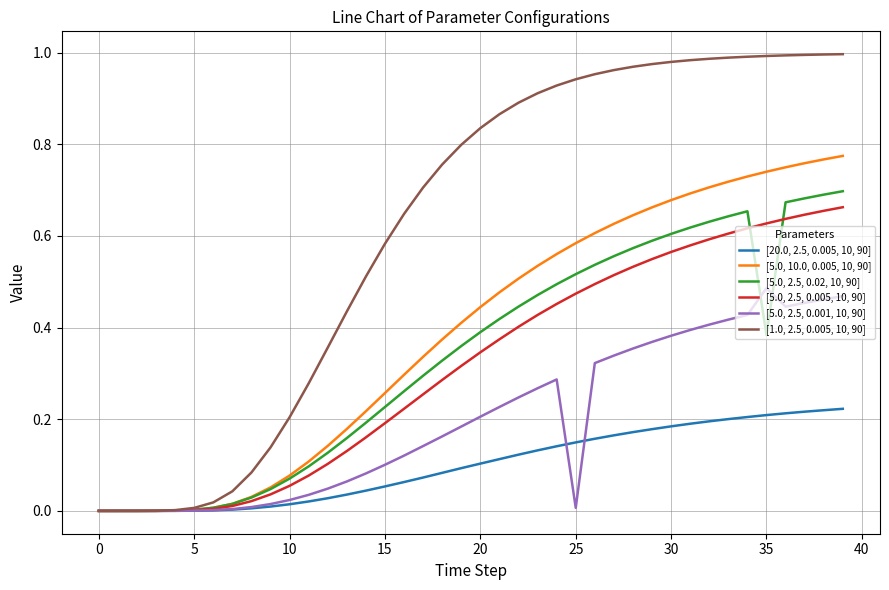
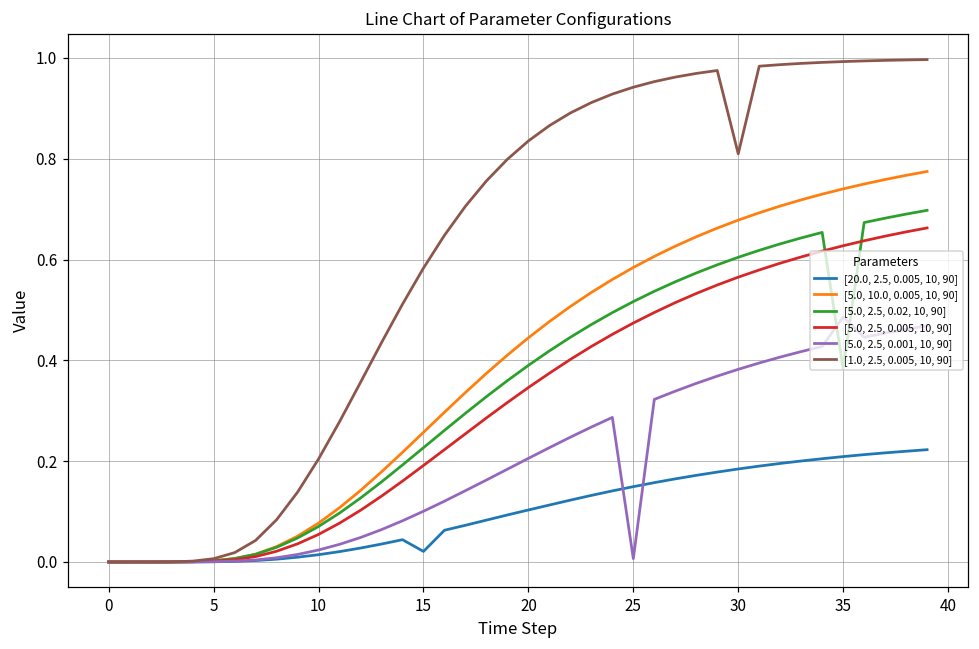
  {
    "[20.0, 2.5, 0.005, 10, 90]": {
      "10": 0.01,
-     "15": 0.05,
+     "15": 0.02,
      "20": 0.10,
      "25": 0.15,
      "30": 0.18,
      "35": 0.21
    },
    "[5.0, 10.0, 0.005, 10, 90]": {
      "10": 0.08,
      "15": 0.26,
      "20": 0.44,
      "25": 0.58,
      "30": 0.68,
      "35": 0.74
    },
    "[5.0, 2.5, 0.02, 10, 90]": {
      "10": 0.07,
      "15": 0.23,
      "20": 0.39,
      "25": 0.52,
      "30": 0.60
    },
    "[5.0, 2.5, 0.005, 10, 90]": {
      "10": 0.05,
      "15": 0.19,
      "20": 0.35,
      "25": 0.47,
      "30": 0.57,
      "35": 0.63
    },
    "[5.0, 2.5, 0.001, 10, 90]": {
      "10": 0.02,
      "15": 0.10,
      "20": 0.21,
      "25": 0.01,
      "30": 0.38
    },
    "[1.0, 2.5, 0.005, 10, 90]": {
      "10": 0.20,
      "15": 0.58,
      "20": 0.84,
      "25": 0.94,
-     "30": 0.98,
+     "30": 0.81,
      "35": 0.99
    }
  }
